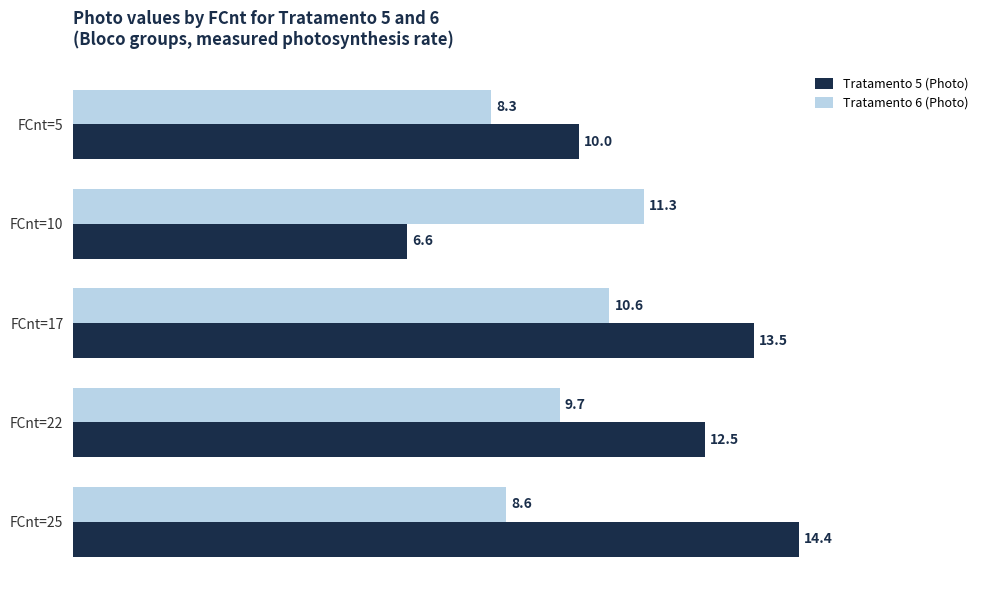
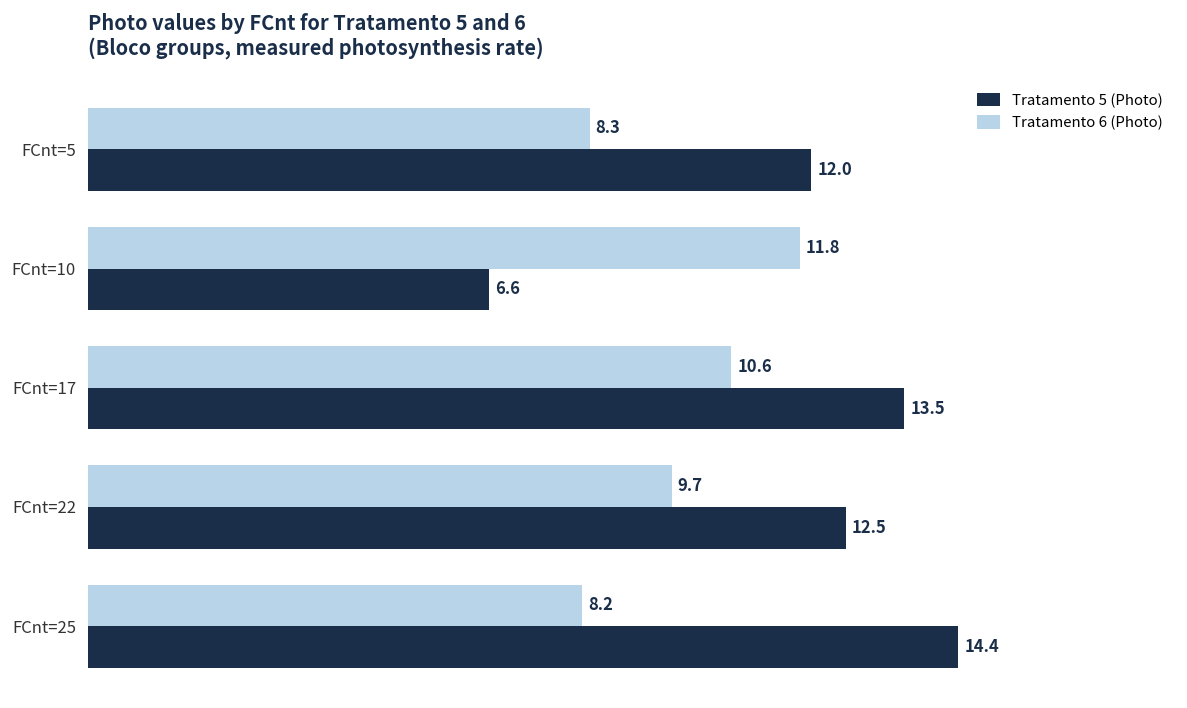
  {
    "Tratamento 5 (Photo)": {
-     "FCnt=5": 10.0,
+     "FCnt=5": 12.0,
      "FCnt=10": 6.6,
      "FCnt=17": 13.5,
      "FCnt=22": 12.5,
      "FCnt=25": 14.4
    },
    "Tratamento 6 (Photo)": {
      "FCnt=5": 8.3,
-     "FCnt=10": 11.3,
+     "FCnt=10": 11.8,
      "FCnt=17": 10.6,
      "FCnt=22": 9.7,
-     "FCnt=25": 8.6
+     "FCnt=25": 8.2
    }
  }
